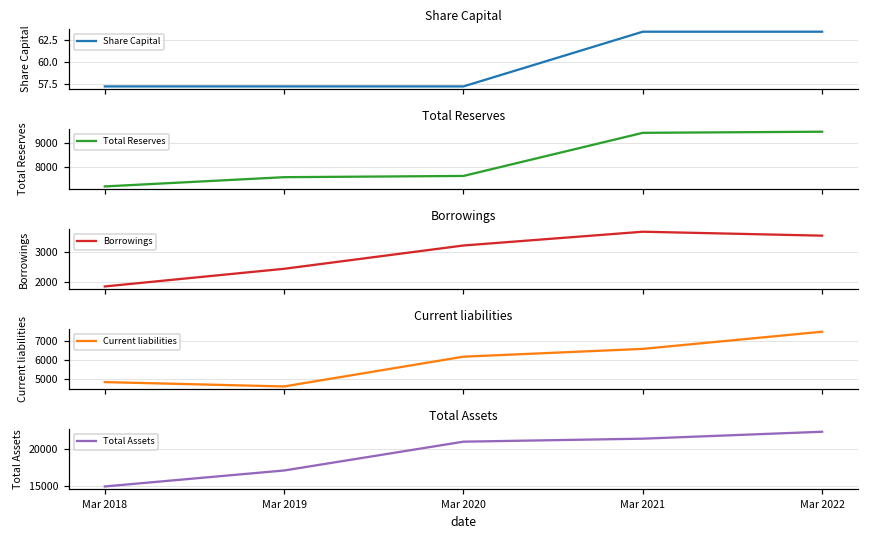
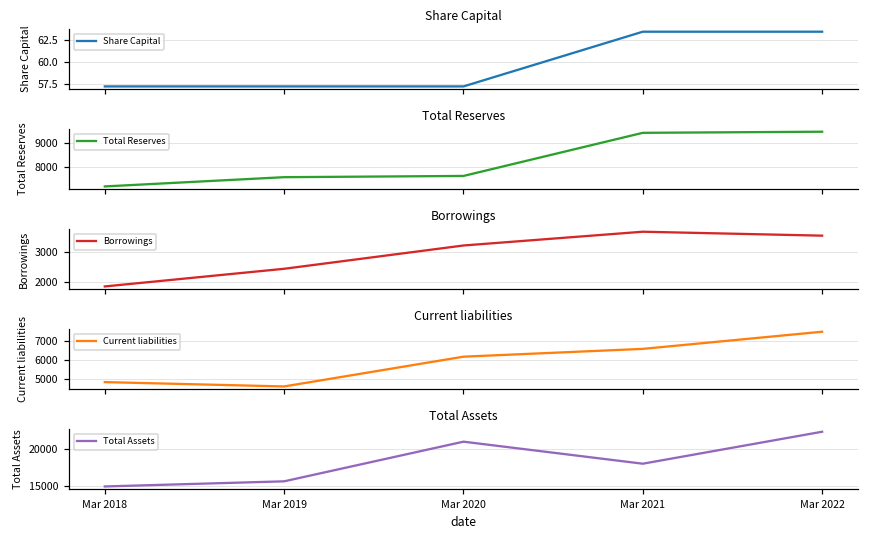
  {
    "Total Assets": {
      "Mar 2018": 15000,
-     "Mar 2019": 17000,
+     "Mar 2019": 16000,
      "Mar 2020": 21000,
-     "Mar 2021": 21000,
+     "Mar 2021": 18000,
      "Mar 2022": 22000
    }
  }
